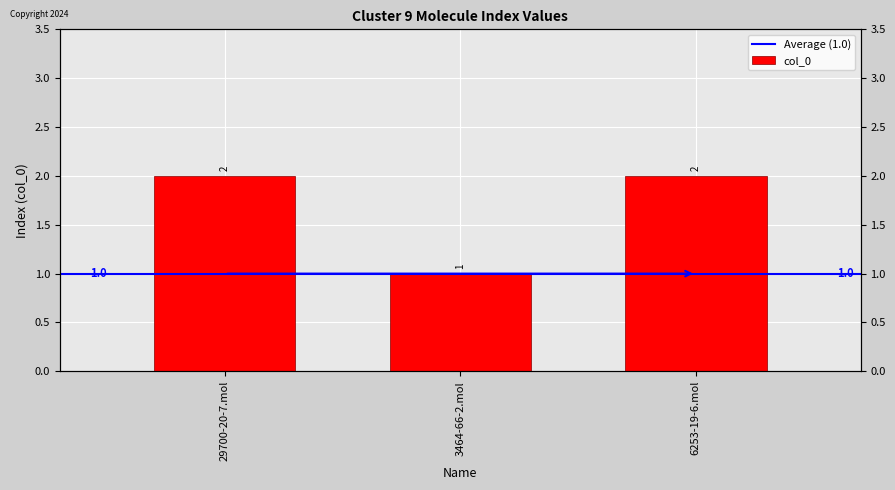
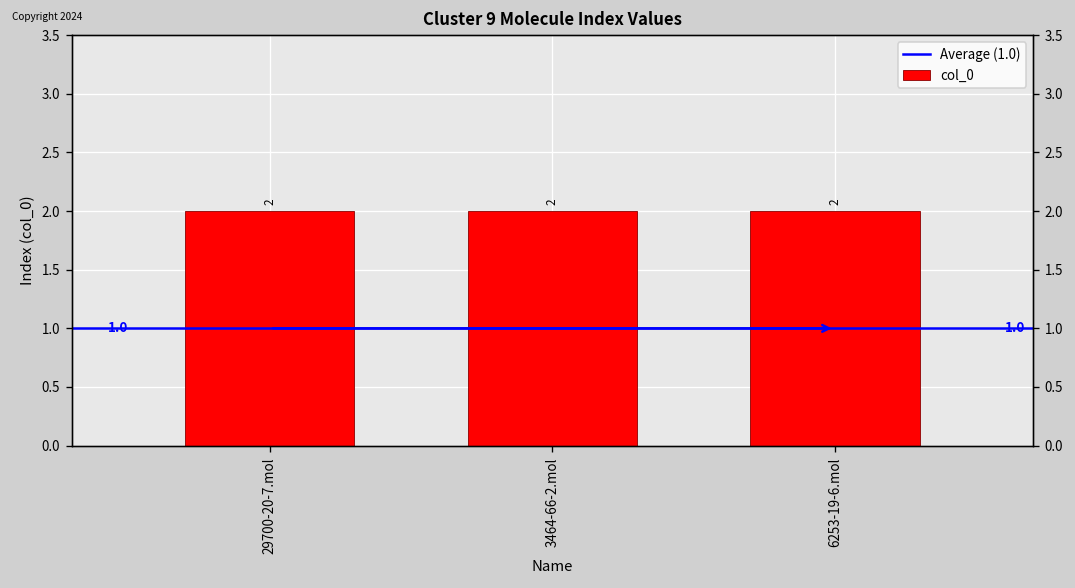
  {
    "29700-20-7.mol": 2,
-   "3464-66-2.mol": 1,
+   "3464-66-2.mol": 2,
    "6253-19-6.mol": 2
  }
